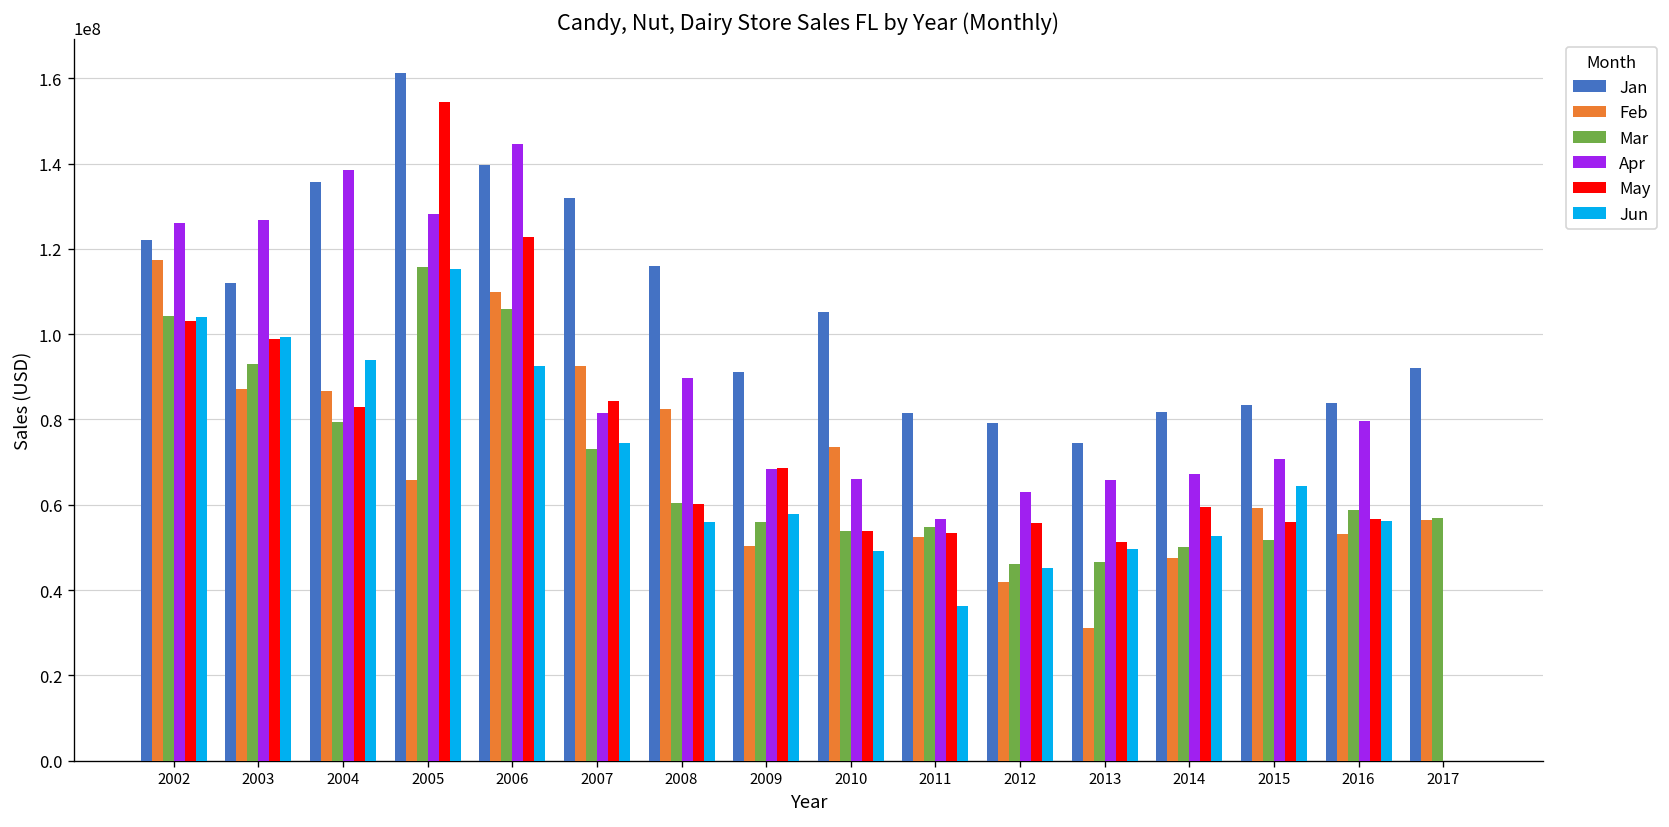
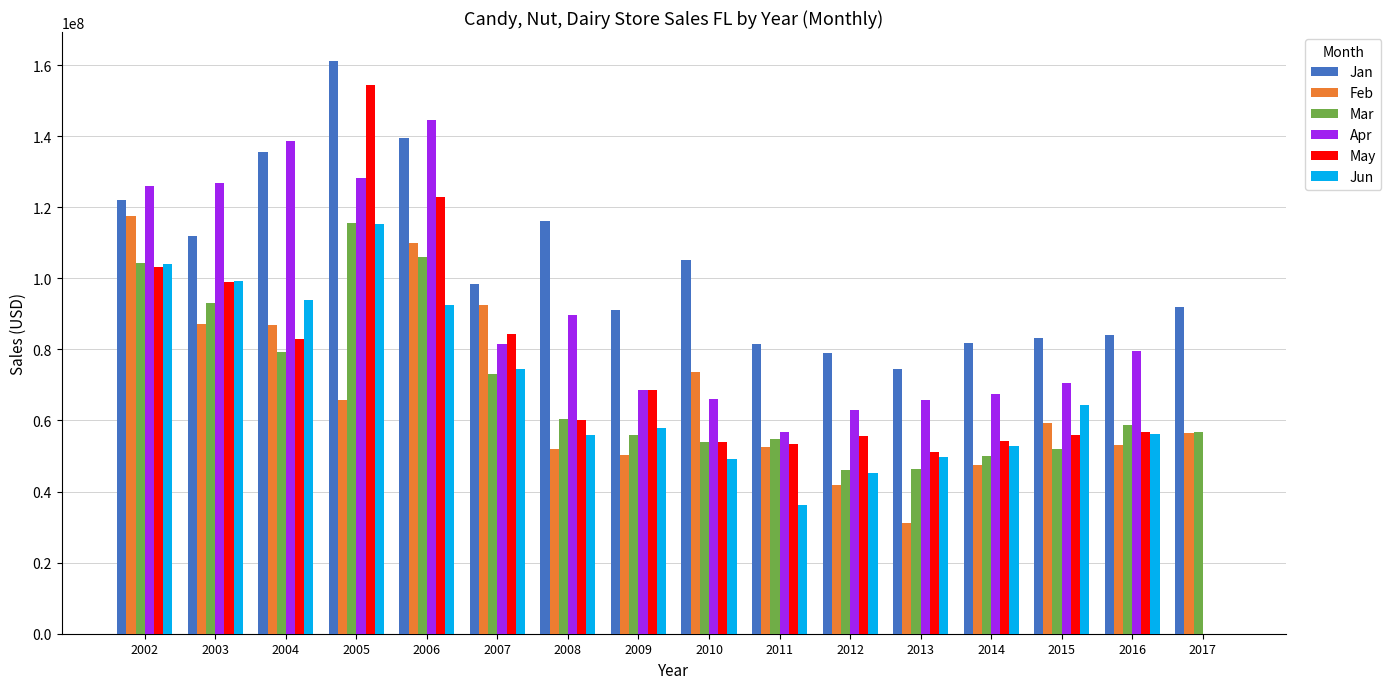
  {
    "Jan": {
      "2002": 122000000,
      "2003": 112000000,
      "2004": 136000000,
      "2005": 161000000,
      "2006": 140000000,
-     "2007": 132000000,
+     "2007": 98000000,
      "2008": 116000000,
      "2009": 91000000,
      "2010": 105000000,
      "2011": 81000000,
      "2012": 79000000,
      "2013": 74000000,
      "2014": 82000000,
      "2015": 83000000,
      "2016": 84000000,
      "2017": 92000000
    },
    "Feb": {
      "2002": 117000000,
      "2003": 87000000,
      "2004": 87000000,
      "2005": 66000000,
      "2006": 110000000,
      "2007": 92000000,
-     "2008": 82000000,
+     "2008": 52000000,
      "2009": 50000000,
      "2010": 74000000,
      "2011": 52000000,
      "2012": 42000000,
      "2013": 31000000,
      "2014": 48000000,
      "2015": 59000000,
      "2016": 53000000,
      "2017": 57000000
    },
    "Mar": {
      "2002": 104000000,
      "2003": 93000000,
      "2004": 79000000,
      "2005": 116000000,
      "2006": 106000000,
      "2007": 73000000,
      "2008": 60000000,
      "2009": 56000000,
      "2010": 54000000,
      "2011": 55000000,
      "2012": 46000000,
      "2013": 46000000,
      "2014": 50000000,
      "2015": 52000000,
      "2016": 59000000,
      "2017": 57000000
    },
    "Apr": {
      "2002": 126000000,
      "2003": 127000000,
      "2004": 139000000,
      "2005": 128000000,
      "2006": 145000000,
      "2007": 81000000,
      "2008": 90000000,
      "2009": 68000000,
      "2010": 66000000,
      "2011": 57000000,
      "2012": 63000000,
      "2013": 66000000,
      "2014": 67000000,
      "2015": 71000000,
      "2016": 80000000,
      "2017": 0
    },
    "May": {
      "2002": 103000000,
      "2003": 99000000,
      "2004": 83000000,
      "2005": 154000000,
      "2006": 123000000,
      "2007": 84000000,
      "2008": 60000000,
      "2009": 69000000,
      "2010": 54000000,
      "2011": 53000000,
      "2012": 56000000,
      "2013": 51000000,
-     "2014": 60000000,
+     "2014": 54000000,
      "2015": 56000000,
      "2016": 57000000,
      "2017": 0
    },
    "Jun": {
      "2002": 104000000,
      "2003": 99000000,
      "2004": 94000000,
      "2005": 115000000,
      "2006": 93000000,
      "2007": 75000000,
      "2008": 56000000,
      "2009": 58000000,
      "2010": 49000000,
      "2011": 36000000,
      "2012": 45000000,
      "2013": 50000000,
      "2014": 53000000,
      "2015": 64000000,
      "2016": 56000000,
      "2017": 0
    }
  }
